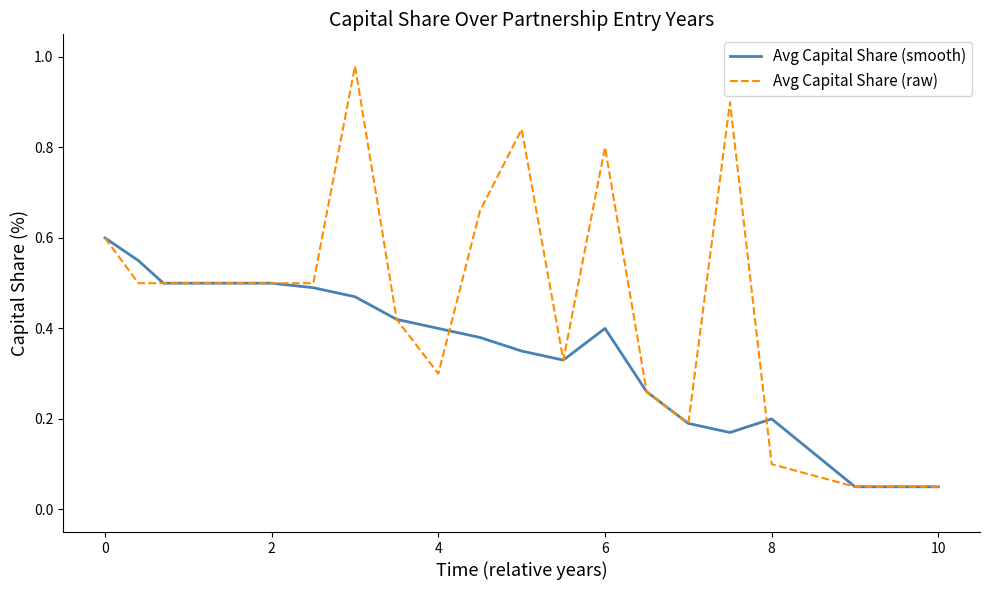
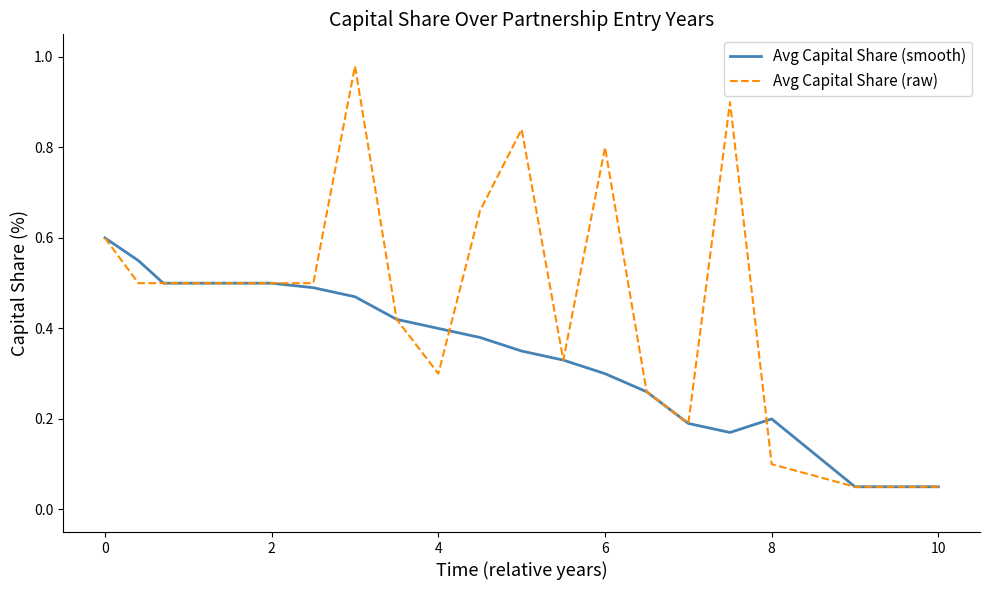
  {
    "Avg Capital Share (smooth)": {
      "4": 0.4,
-     "6": 0.4,
+     "6": 0.3,
      "8": 0.2
    },
    "Avg Capital Share (raw)": {
      "4": 0.3,
      "6": 0.8,
      "8": 0.1
    }
  }
